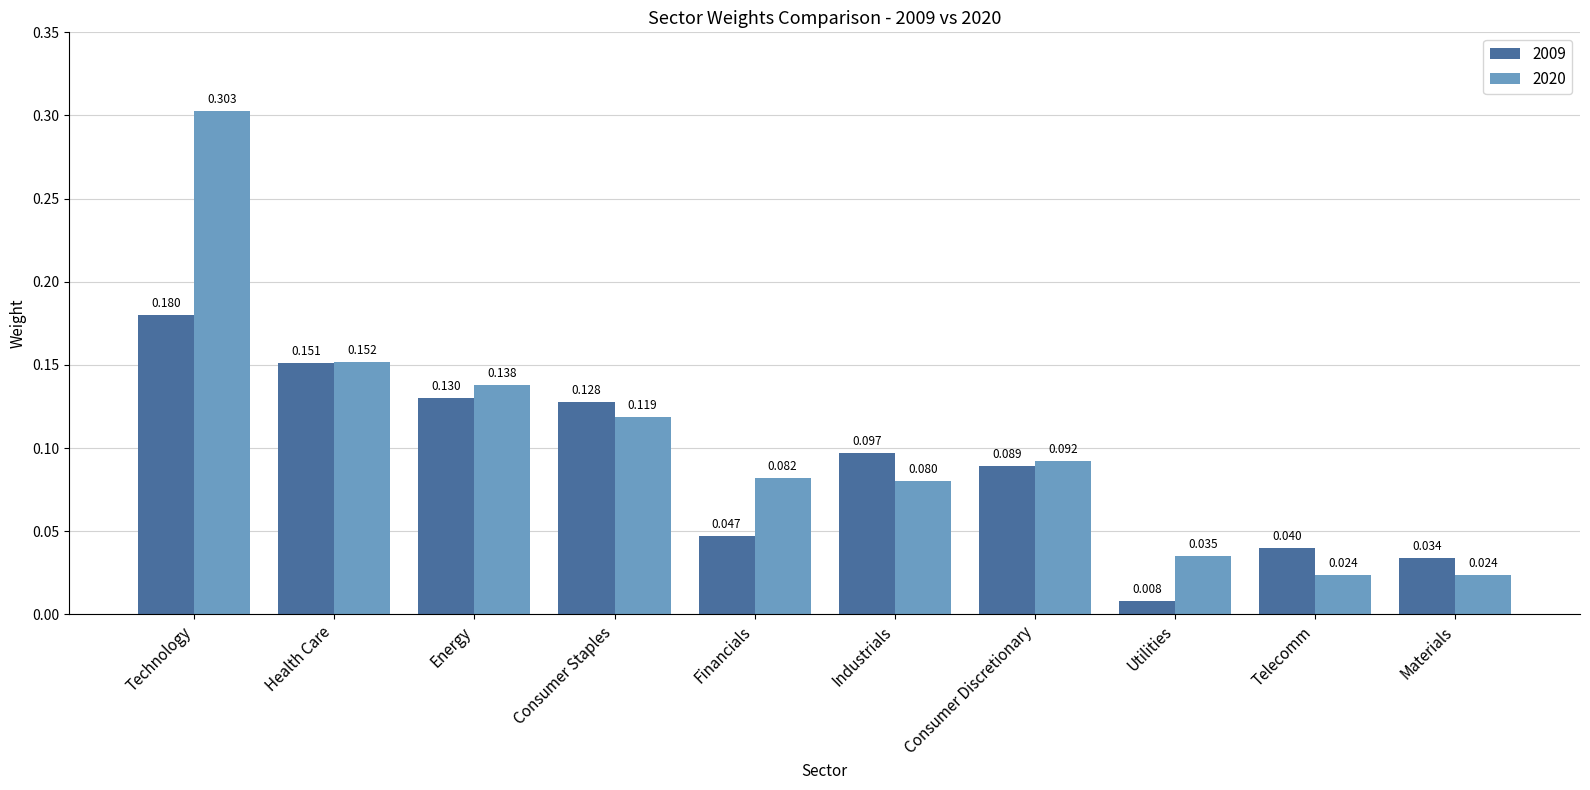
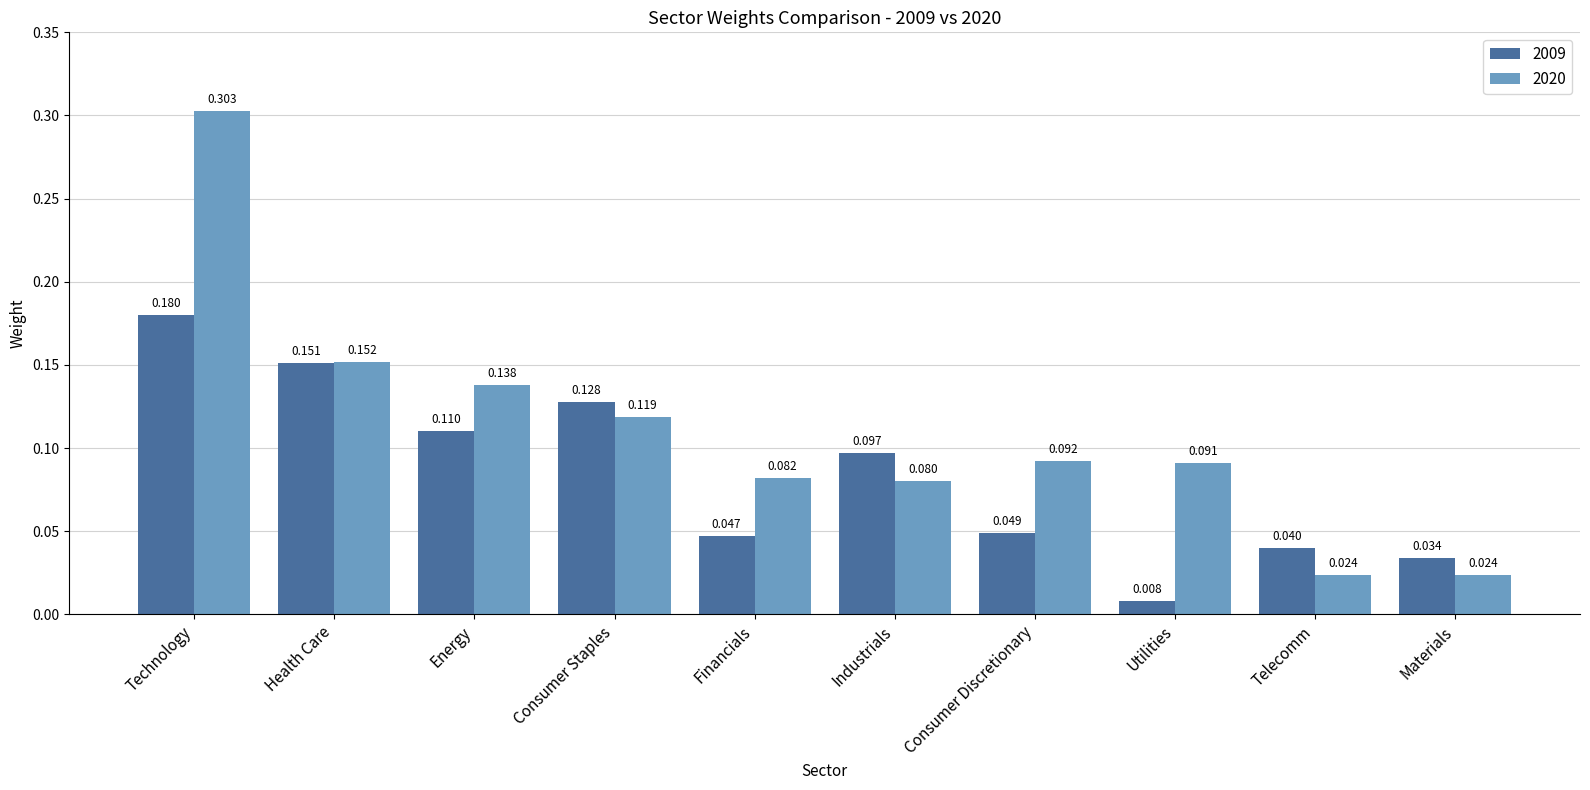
  {
    "2009": {
      "Technology": 0.180,
      "Health Care": 0.151,
-     "Energy": 0.130,
+     "Energy": 0.110,
      "Consumer Staples": 0.128,
      "Financials": 0.047,
      "Industrials": 0.097,
-     "Consumer Discretionary": 0.089,
+     "Consumer Discretionary": 0.049,
      "Utilities": 0.008,
      "Telecomm": 0.040,
      "Materials": 0.034
    },
    "2020": {
      "Technology": 0.303,
      "Health Care": 0.152,
      "Energy": 0.138,
      "Consumer Staples": 0.119,
      "Financials": 0.082,
      "Industrials": 0.080,
      "Consumer Discretionary": 0.092,
-     "Utilities": 0.035,
+     "Utilities": 0.091,
      "Telecomm": 0.024,
      "Materials": 0.024
    }
  }
